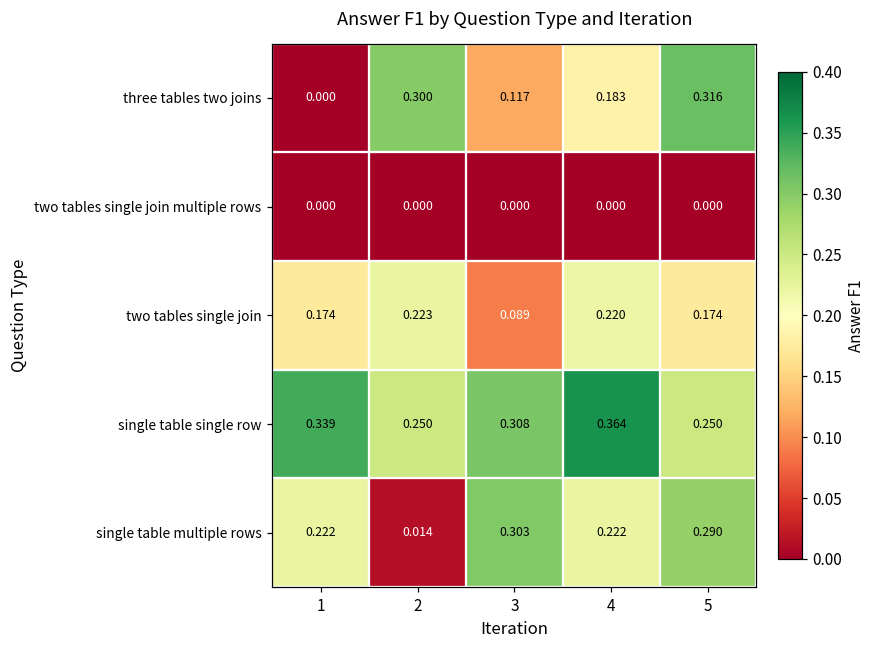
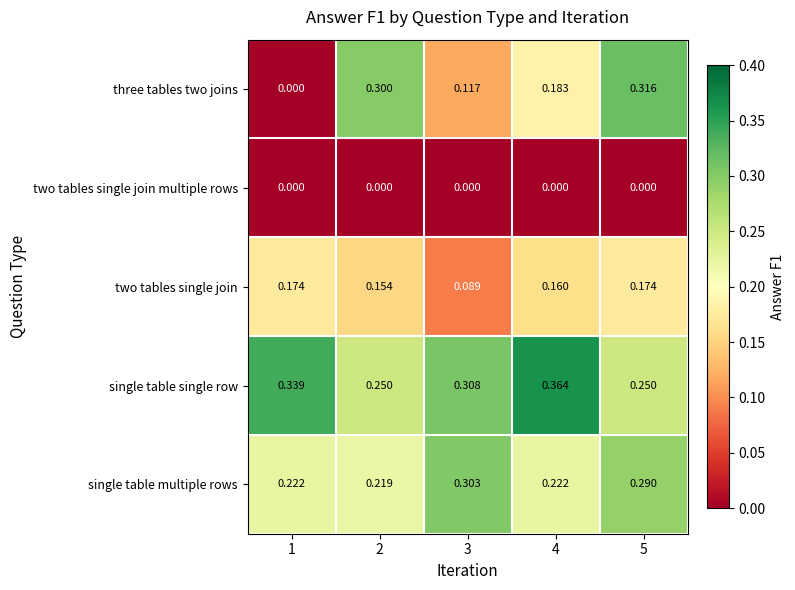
  {
    "three tables two joins": {
      "1": 0.000,
      "2": 0.300,
      "3": 0.117,
      "4": 0.183,
      "5": 0.316
    },
    "two tables single join multiple rows": {
      "1": 0.000,
      "2": 0.000,
      "3": 0.000,
      "4": 0.000,
      "5": 0.000
    },
    "two tables single join": {
      "1": 0.174,
-     "2": 0.223,
+     "2": 0.154,
      "3": 0.089,
-     "4": 0.220,
+     "4": 0.160,
      "5": 0.174
    },
    "single table single row": {
      "1": 0.339,
      "2": 0.250,
      "3": 0.308,
      "4": 0.364,
      "5": 0.250
    },
    "single table multiple rows": {
      "1": 0.222,
-     "2": 0.014,
+     "2": 0.219,
      "3": 0.303,
      "4": 0.222,
      "5": 0.290
    }
  }
